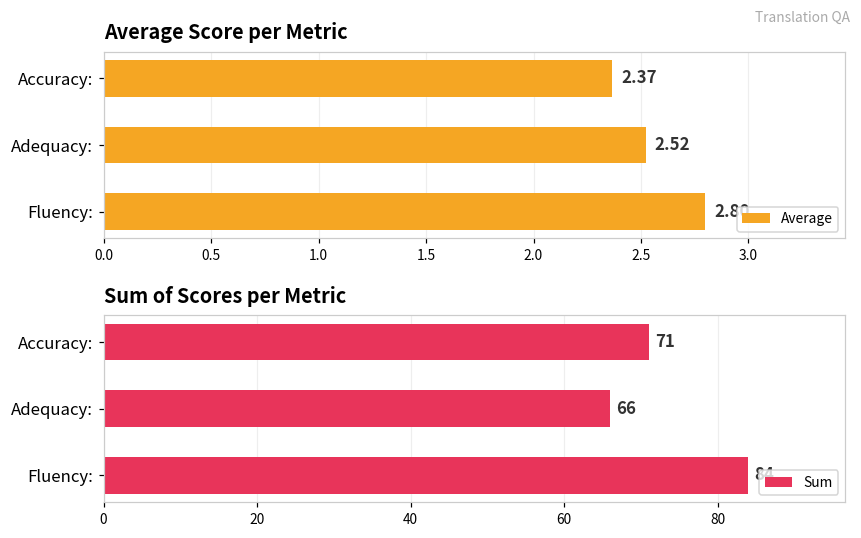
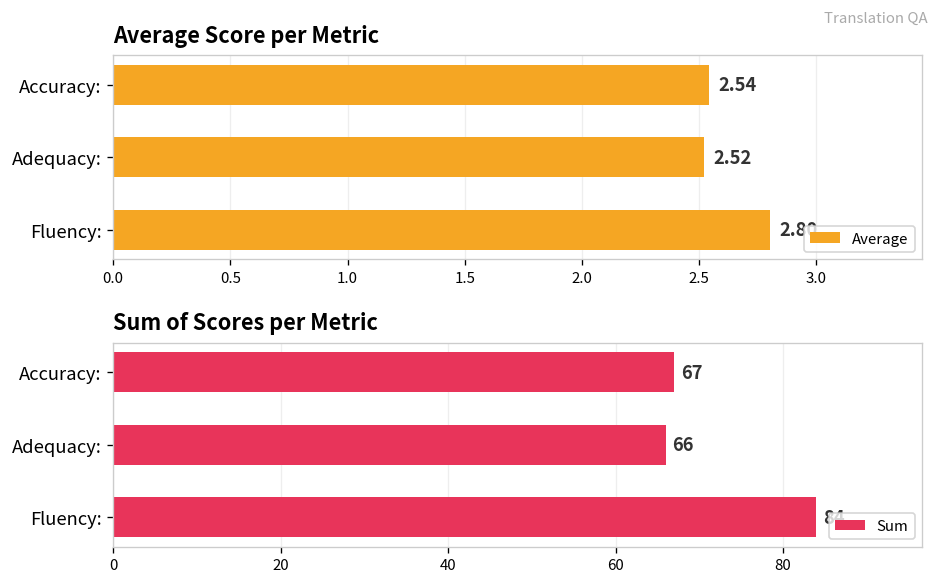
  {
    "Average Score per Metric": {
-     "Accuracy:": 2.37,
+     "Accuracy:": 2.54,
      "Adequacy:": 2.52
    },
    "Sum of Scores per Metric": {
-     "Accuracy:": 71,
+     "Accuracy:": 67,
      "Adequacy:": 66
    }
  }
